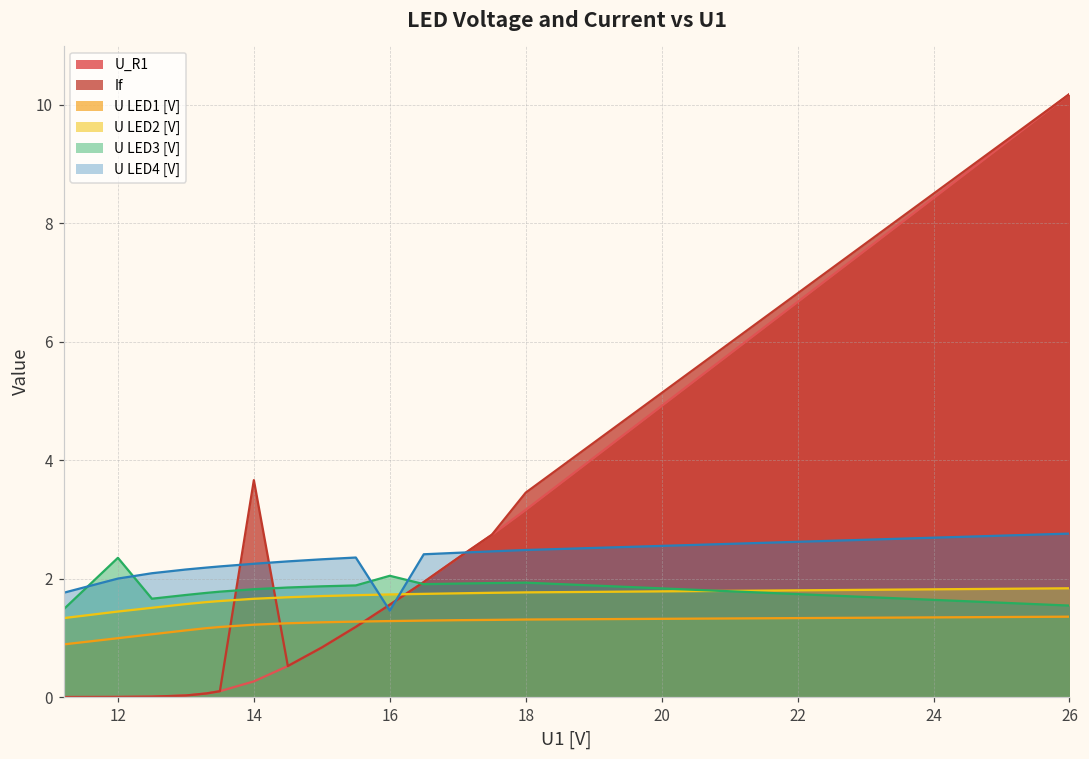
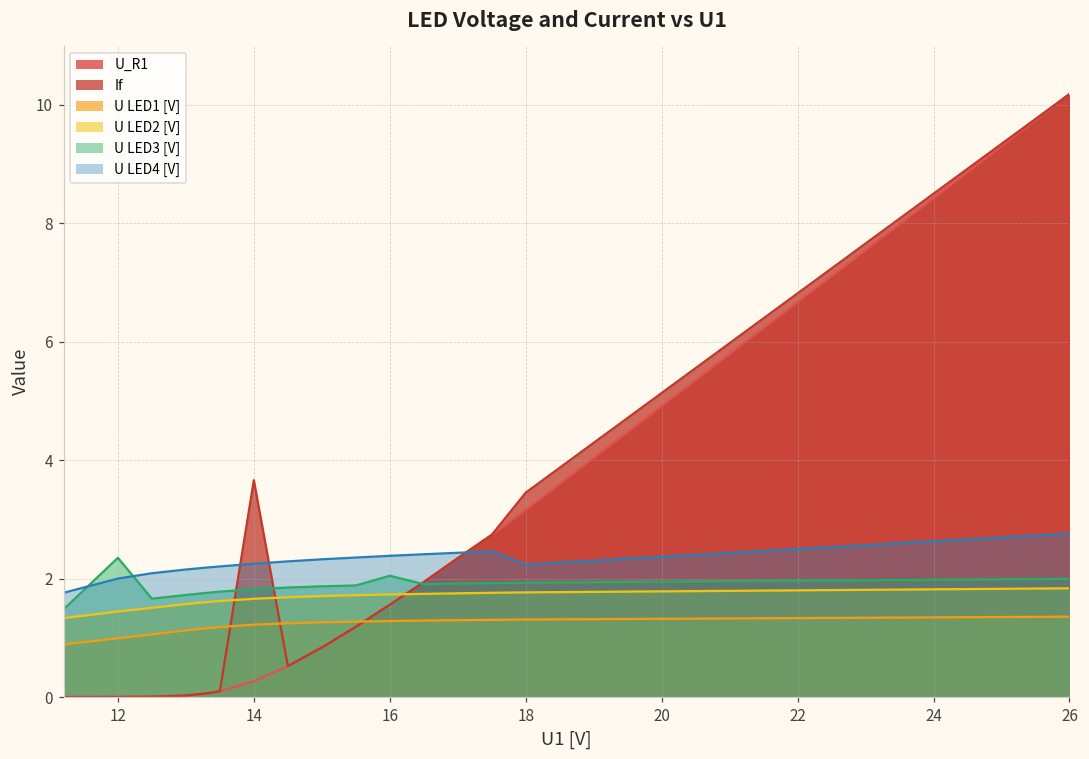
  {
    "U LED3 [V]": {
      "12": 2.4,
      "14": 1.8,
      "16": 2.0,
      "18": 1.9,
-     "26": 1.5
+     "26": 2.0
    },
    "U LED4 [V]": {
      "12": 2.0,
      "14": 2.3,
-     "16": 1.5,
-     "18": 2.5,
+     "16": 2.4,
+     "18": 2.2,
      "26": 2.8
    }
  }
